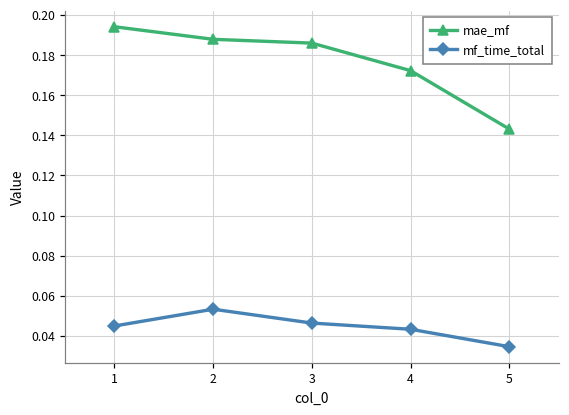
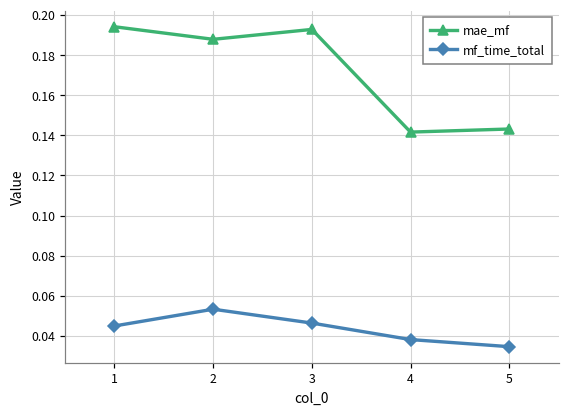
  {
    "mae_mf": {
      "1": 0.194,
      "2": 0.188,
-     "3": 0.186,
-     "4": 0.172,
+     "3": 0.193,
+     "4": 0.142,
      "5": 0.143
    },
    "mf_time_total": {
      "1": 0.045,
      "2": 0.053,
      "3": 0.046,
-     "4": 0.043,
+     "4": 0.038,
      "5": 0.035
    }
  }
